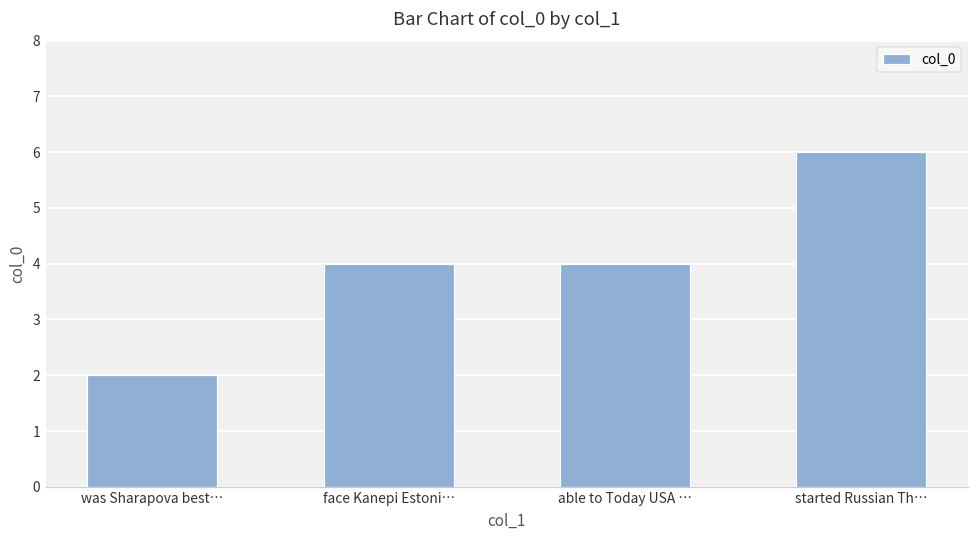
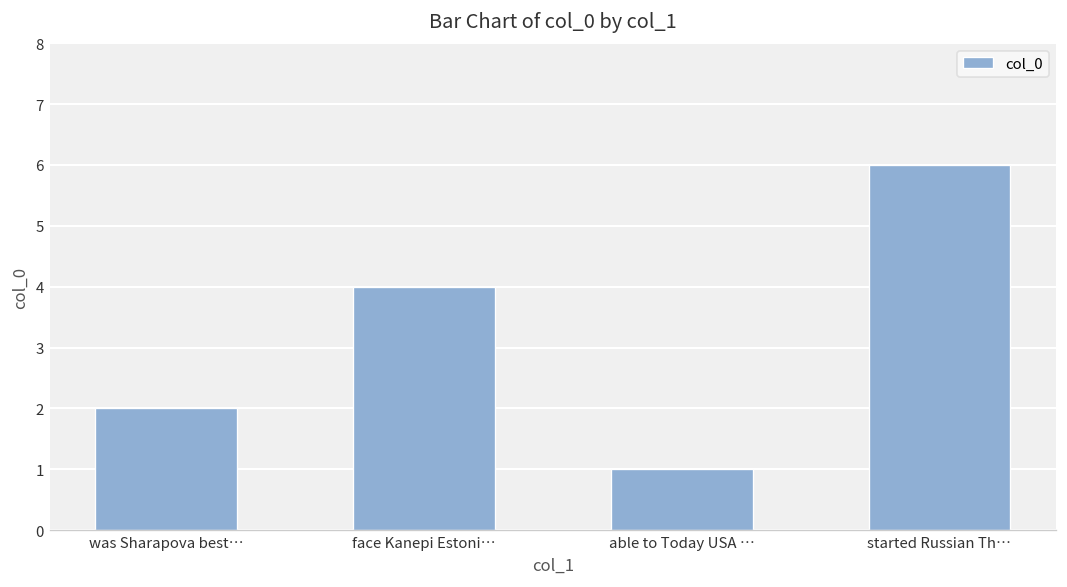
  {
    "was Sharapova best…": 2,
    "face Kanepi Estoni…": 4,
-   "able to Today USA …": 4,
+   "able to Today USA …": 1,
    "started Russian Th…": 6
  }
